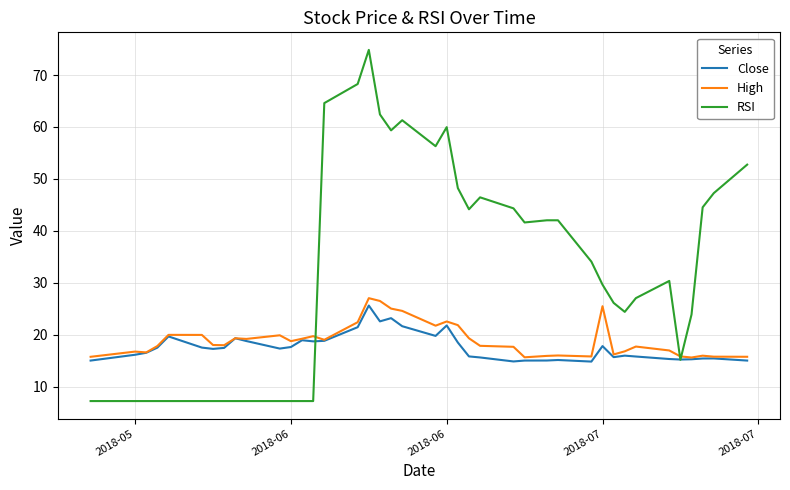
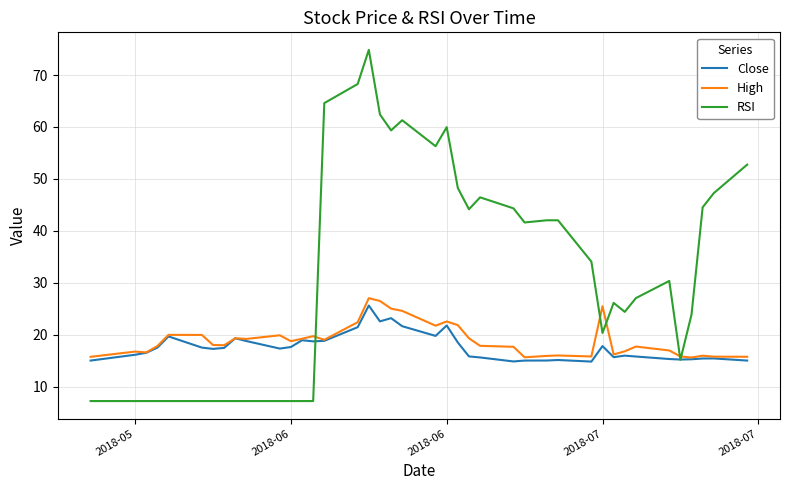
  {
    "Close": {
      "2018-05": 16,
      "2018-07": 18
    },
    "High": {
      "2018-05": 17,
      "2018-07": 25
    },
    "RSI": {
      "2018-05": 7,
-     "2018-07": 30
+     "2018-07": 20
    }
  }
